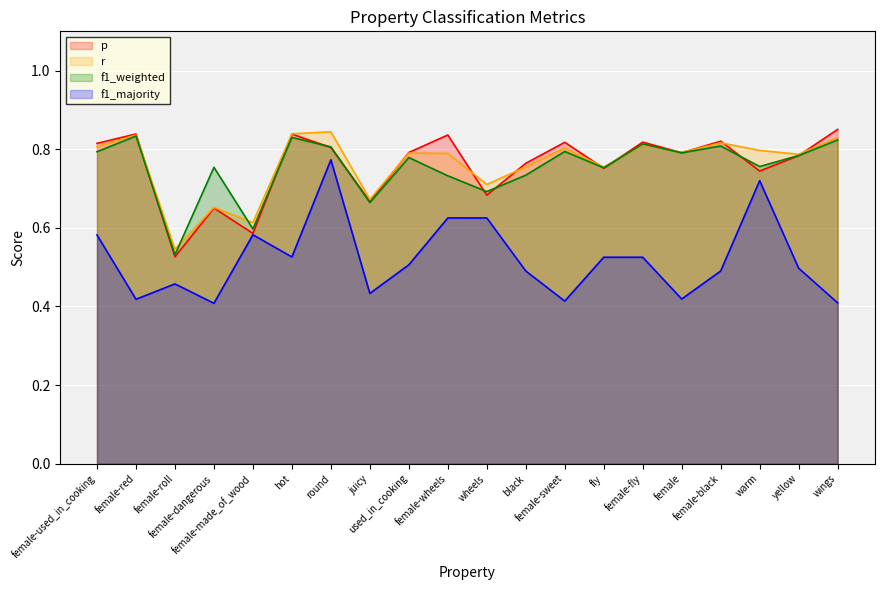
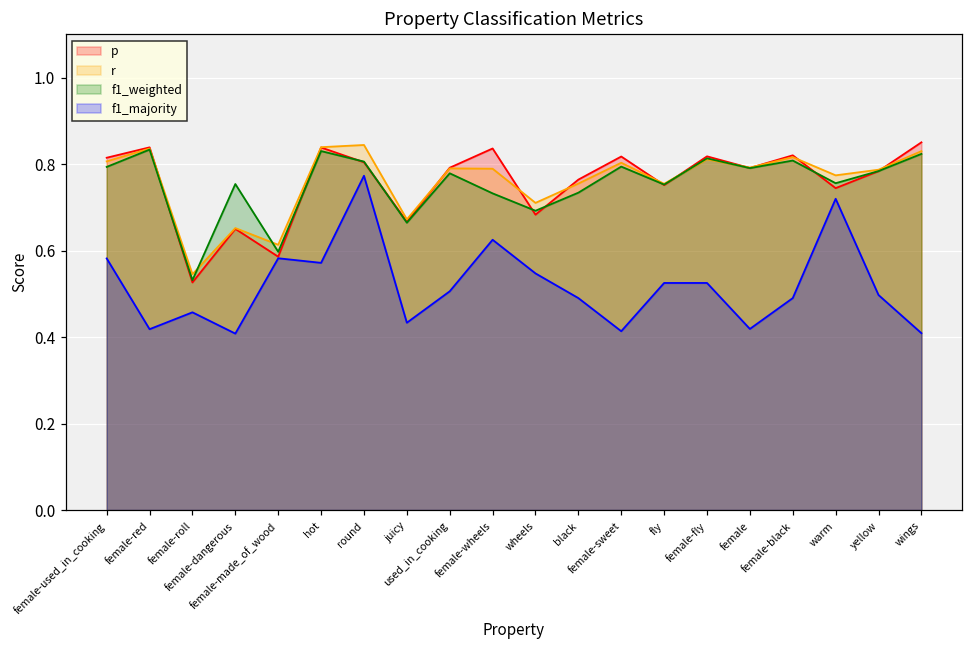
  {
    "p": {
      "female-used_in_cooking": 0.81,
      "female-wheels": 0.84,
      "wheels": 0.68,
      "black": 0.76,
      "female-sweet": 0.82,
      "warm": 0.74,
      "wings": 0.85
    },
    "r": {
      "female-used_in_cooking": 0.81,
      "female-roll": 0.55,
      "female-made_of_wood": 0.61,
      "round": 0.84,
      "female-wheels": 0.79,
      "wheels": 0.71,
      "black": 0.76,
      "female-sweet": 0.80,
-     "warm": 0.80
+     "warm": 0.77
    },
    "f1_weighted": {
      "female-used_in_cooking": 0.79,
      "female-dangerous": 0.75,
      "female-made_of_wood": 0.60,
      "hot": 0.83,
      "used_in_cooking": 0.78,
      "female-wheels": 0.73,
      "wheels": 0.69,
      "black": 0.73,
      "female-sweet": 0.79,
      "female-black": 0.81,
      "warm": 0.76
    },
    "f1_majority": {
      "female-used_in_cooking": 0.58,
      "female-red": 0.42,
      "female-roll": 0.46,
      "female-dangerous": 0.41,
-     "hot": 0.53,
+     "hot": 0.57,
      "round": 0.77,
      "juicy": 0.43,
      "used_in_cooking": 0.51,
      "female-wheels": 0.63,
-     "wheels": 0.63,
+     "wheels": 0.55,
      "black": 0.49,
      "female-sweet": 0.41,
      "fly": 0.53,
      "female-fly": 0.53,
      "female": 0.42,
      "female-black": 0.49,
      "warm": 0.72,
      "yellow": 0.50,
      "wings": 0.41
    }
  }
